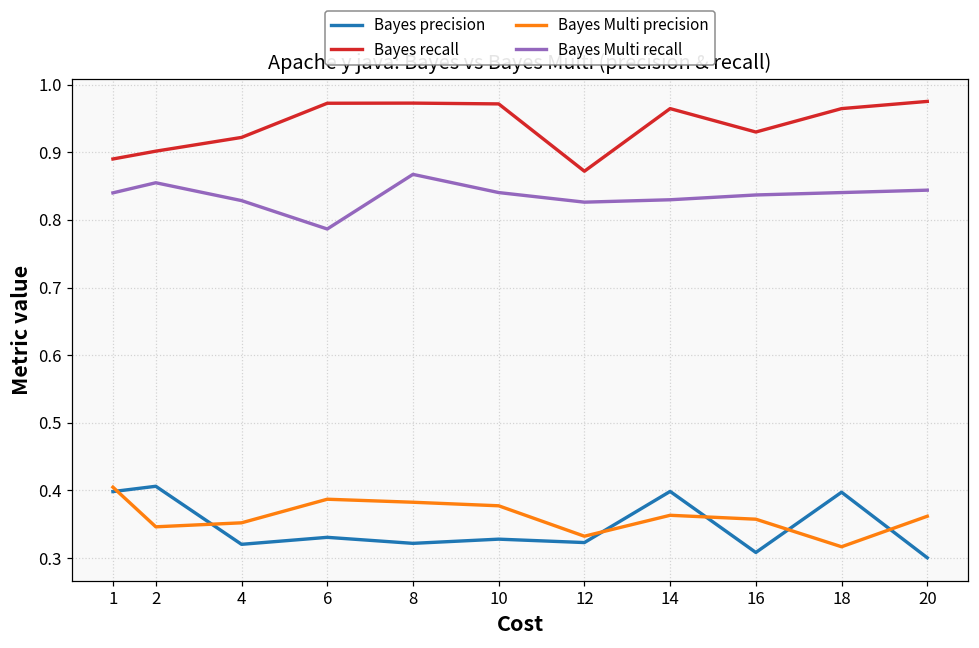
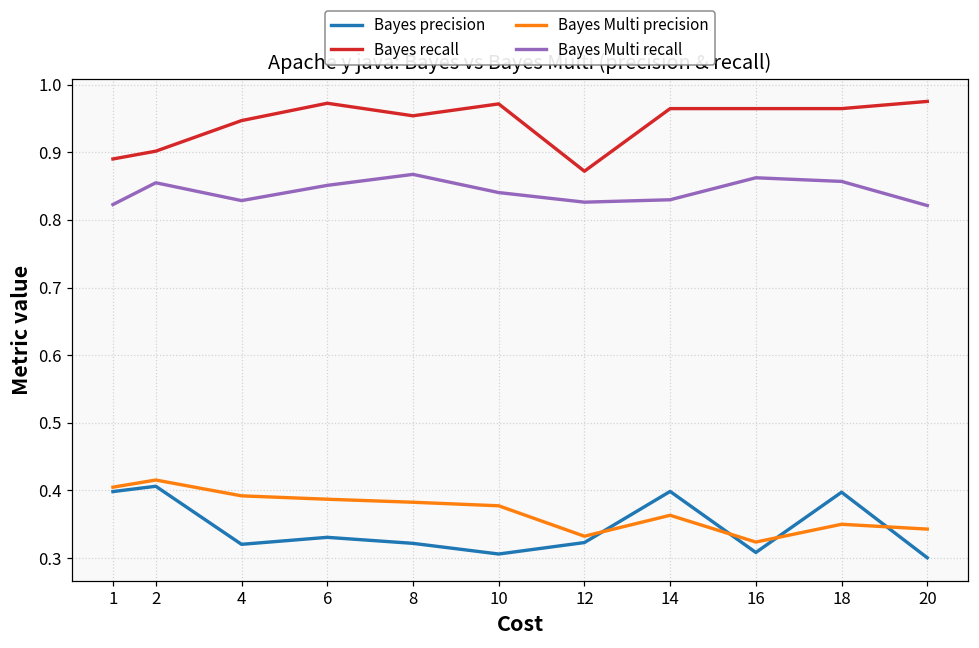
  {
    "Bayes precision": {
      "1": 0.40,
      "2": 0.41,
      "4": 0.32,
      "6": 0.33,
      "8": 0.32,
-     "10": 0.33,
+     "10": 0.31,
      "12": 0.32,
      "14": 0.40,
      "16": 0.31,
      "18": 0.40,
      "20": 0.30
    },
    "Bayes recall": {
      "1": 0.89,
      "2": 0.90,
-     "4": 0.92,
+     "4": 0.95,
      "6": 0.97,
-     "8": 0.97,
+     "8": 0.95,
      "10": 0.97,
      "12": 0.87,
      "14": 0.96,
-     "16": 0.93,
+     "16": 0.96,
      "18": 0.96,
      "20": 0.98
    },
    "Bayes Multi precision": {
      "1": 0.40,
-     "2": 0.35,
-     "4": 0.35,
+     "2": 0.42,
+     "4": 0.39,
      "6": 0.39,
      "8": 0.38,
      "10": 0.38,
      "12": 0.33,
      "14": 0.36,
-     "16": 0.36,
-     "18": 0.32,
-     "20": 0.36
+     "16": 0.32,
+     "18": 0.35,
+     "20": 0.34
    },
    "Bayes Multi recall": {
-     "1": 0.84,
+     "1": 0.82,
      "2": 0.85,
      "4": 0.83,
-     "6": 0.79,
+     "6": 0.85,
      "8": 0.87,
      "10": 0.84,
      "12": 0.83,
      "14": 0.83,
-     "16": 0.84,
-     "18": 0.84,
-     "20": 0.84
+     "16": 0.86,
+     "18": 0.86,
+     "20": 0.82
    }
  }
